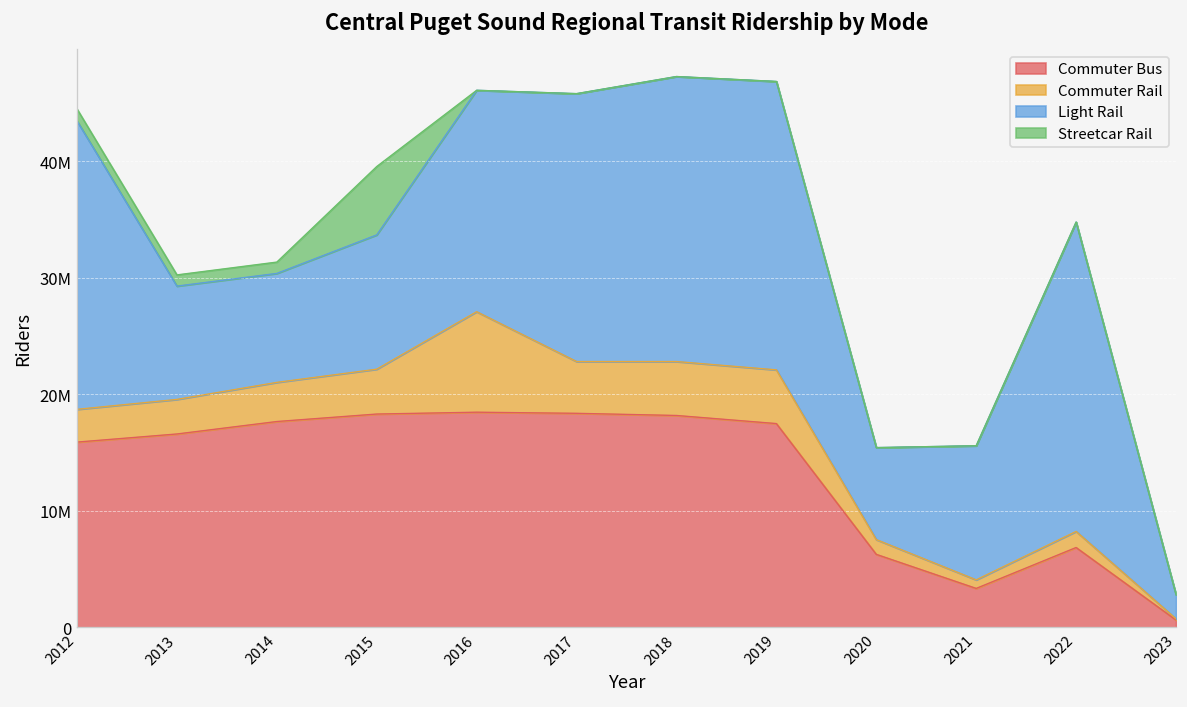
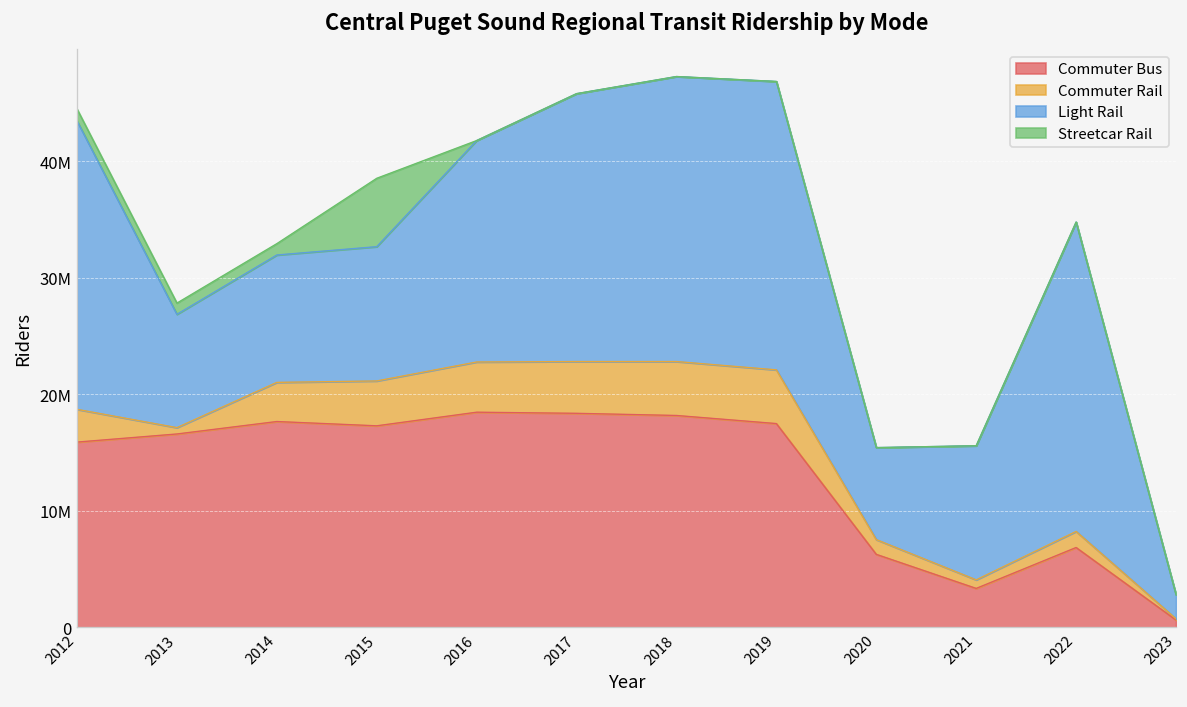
  {
    "Commuter Bus": {
      "2012": 16000000,
      "2013": 17000000,
      "2014": 18000000,
-     "2015": 18000000,
+     "2015": 17000000,
      "2016": 18000000,
      "2017": 18000000,
      "2018": 18000000,
      "2019": 17000000,
      "2020": 6000000,
      "2021": 3000000,
      "2022": 7000000
    },
    "Commuter Rail": {
      "2012": 3000000,
-     "2013": 3000000,
+     "2013": 1000000,
      "2014": 3000000,
      "2015": 4000000,
-     "2016": 9000000,
+     "2016": 4000000,
      "2017": 4000000,
      "2018": 5000000,
      "2019": 5000000,
      "2020": 1000000,
      "2021": 1000000,
      "2022": 1000000
    },
    "Light Rail": {
      "2012": 25000000,
      "2013": 10000000,
-     "2014": 9000000,
+     "2014": 11000000,
      "2015": 12000000
    },
    "Streetcar Rail": {
      "2012": 1000000,
      "2013": 1000000,
      "2014": 1000000,
      "2015": 6000000
    }
  }
